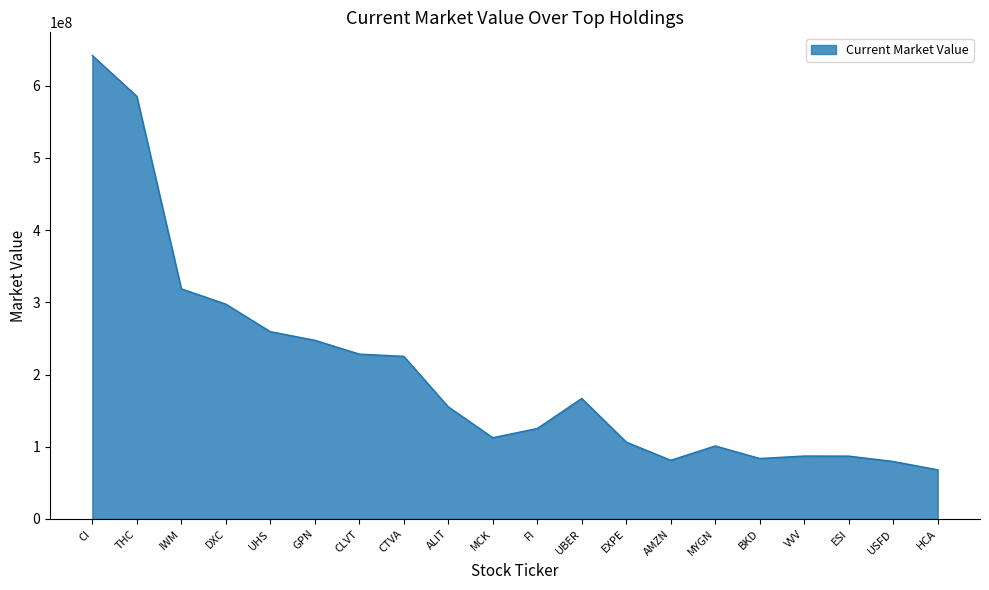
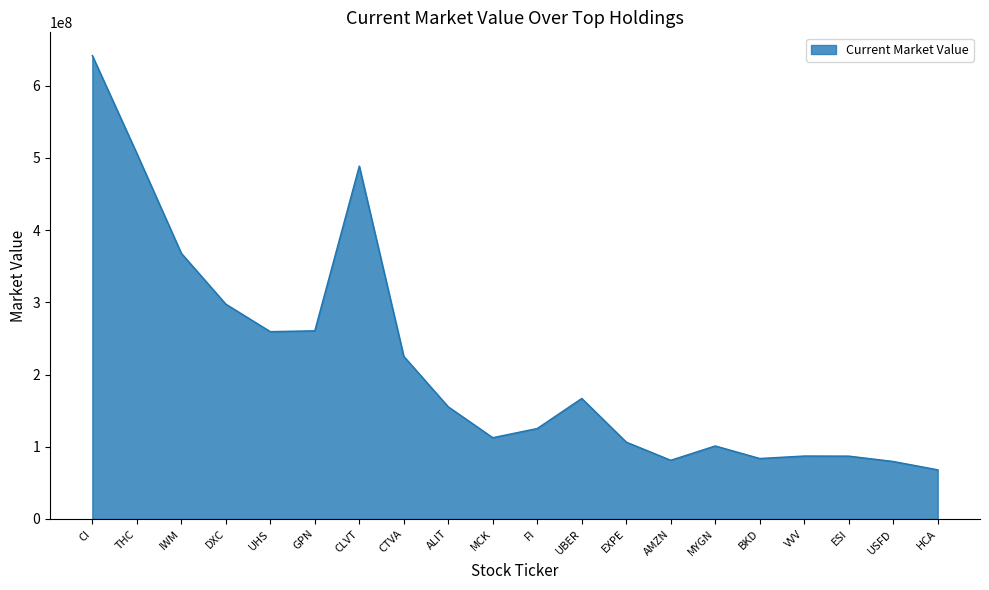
  {
    "CI": 640000000,
-   "THC": 590000000,
-   "IWM": 320000000,
+   "THC": 510000000,
+   "IWM": 370000000,
    "DXC": 300000000,
    "UHS": 260000000,
-   "GPN": 250000000,
-   "CLVT": 230000000,
+   "GPN": 260000000,
+   "CLVT": 490000000,
    "CTVA": 230000000,
    "ALIT": 160000000,
    "MCK": 110000000,
    "FI": 130000000,
    "UBER": 170000000,
    "EXPE": 110000000,
    "AMZN": 80000000,
    "MYGN": 100000000,
    "BKD": 80000000,
    "VVV": 90000000,
    "ESI": 90000000,
    "USFD": 80000000,
    "HCA": 70000000
  }
